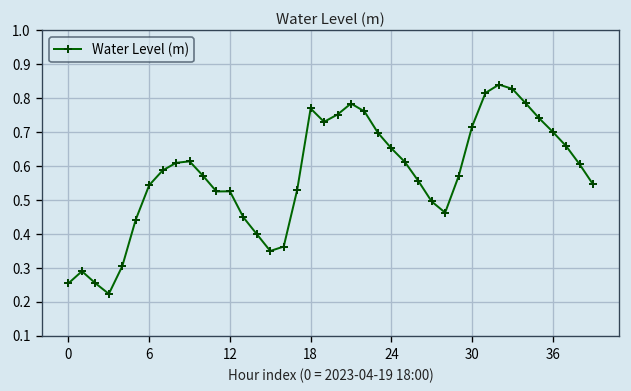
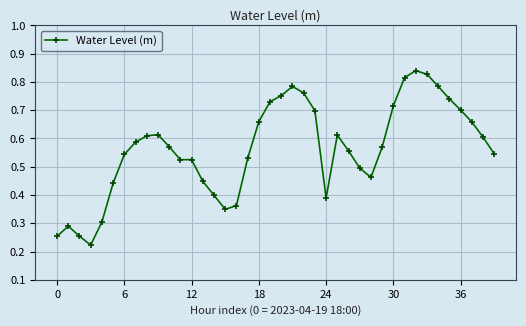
  {
    "0": 0.25,
    "6": 0.54,
    "12": 0.53,
-   "18": 0.77,
-   "24": 0.65,
+   "18": 0.66,
+   "24": 0.39,
    "30": 0.72,
    "36": 0.70
  }
